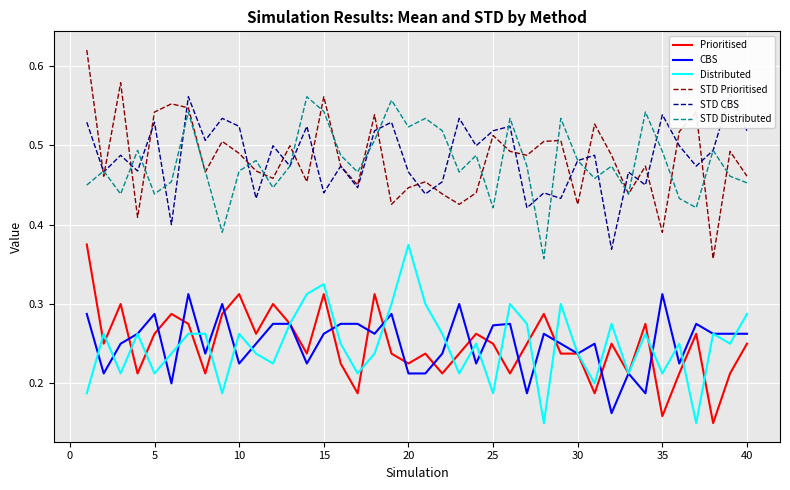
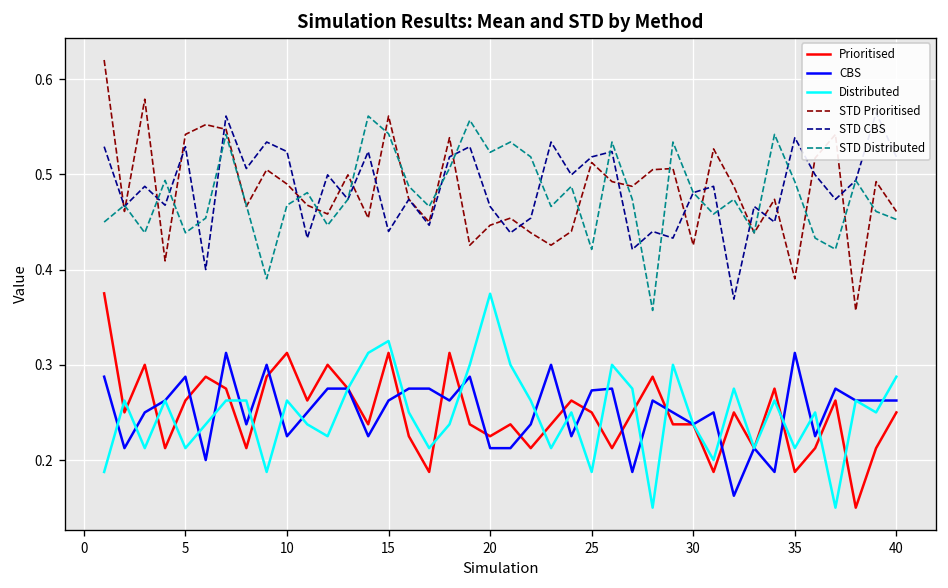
  {
    "Prioritised": {
      "5": 0.26,
      "10": 0.31,
      "15": 0.31,
      "20": 0.23,
      "25": 0.25,
-     "35": 0.16,
+     "35": 0.19,
      "40": 0.25
    },
    "CBS": {
      "5": 0.29,
      "10": 0.23,
      "15": 0.26,
      "20": 0.21,
      "25": 0.27,
      "35": 0.31,
      "40": 0.26
    },
    "Distributed": {
      "5": 0.21,
      "10": 0.26,
      "15": 0.33,
      "20": 0.37,
      "25": 0.19,
      "35": 0.21,
      "40": 0.29
    },
    "STD Prioritised": {
      "5": 0.54,
      "10": 0.49,
      "15": 0.56,
      "20": 0.45,
      "25": 0.51,
      "30": 0.43,
      "35": 0.39,
      "40": 0.46
    },
    "STD CBS": {
      "5": 0.53,
      "10": 0.52,
      "15": 0.44,
      "20": 0.47,
      "25": 0.52,
      "35": 0.54,
      "40": 0.52
    },
    "STD Distributed": {
      "5": 0.44,
      "10": 0.47,
      "15": 0.54,
      "20": 0.52,
      "25": 0.42,
      "35": 0.49,
      "40": 0.45
    }
  }
